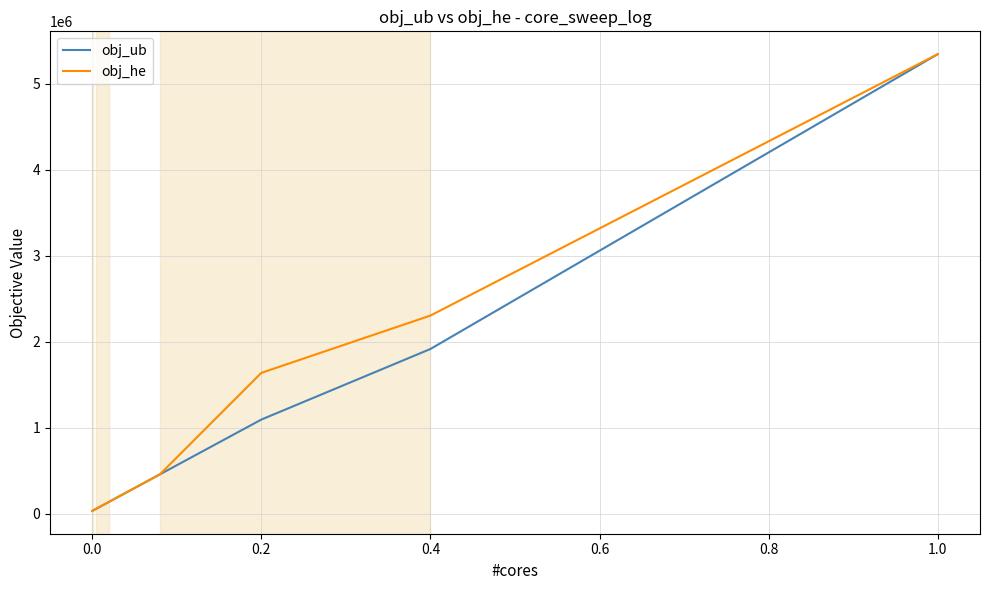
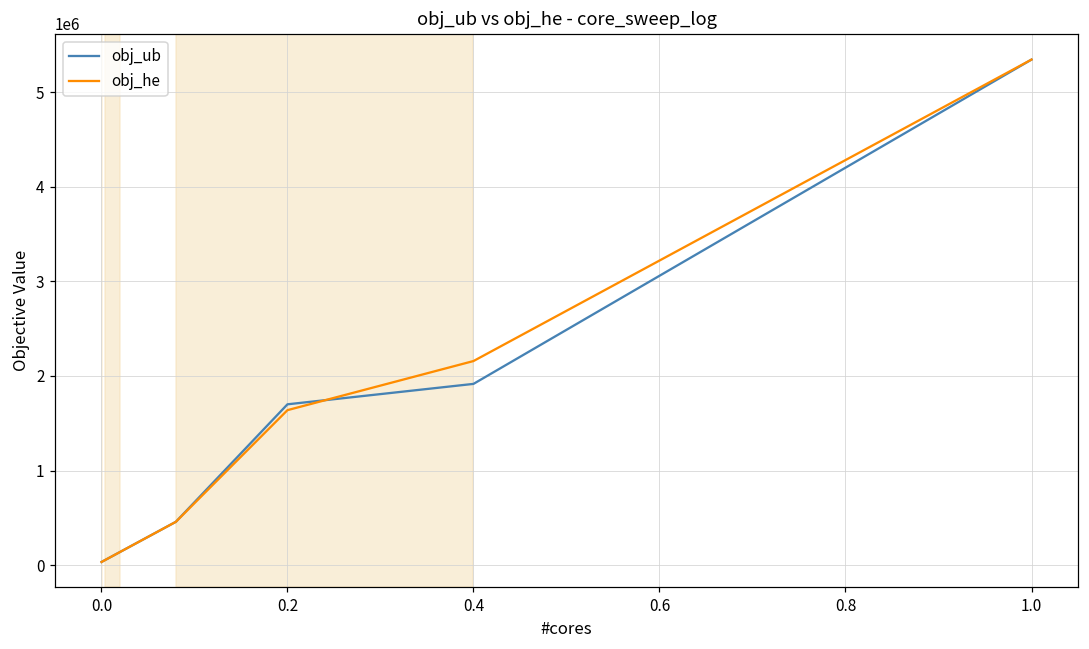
  {
    "obj_ub": {
-     "0.2": 1100000,
+     "0.2": 1700000,
      "0.4": 1900000
    },
    "obj_he": {
      "0.2": 1600000,
-     "0.4": 2300000
+     "0.4": 2200000
    }
  }
